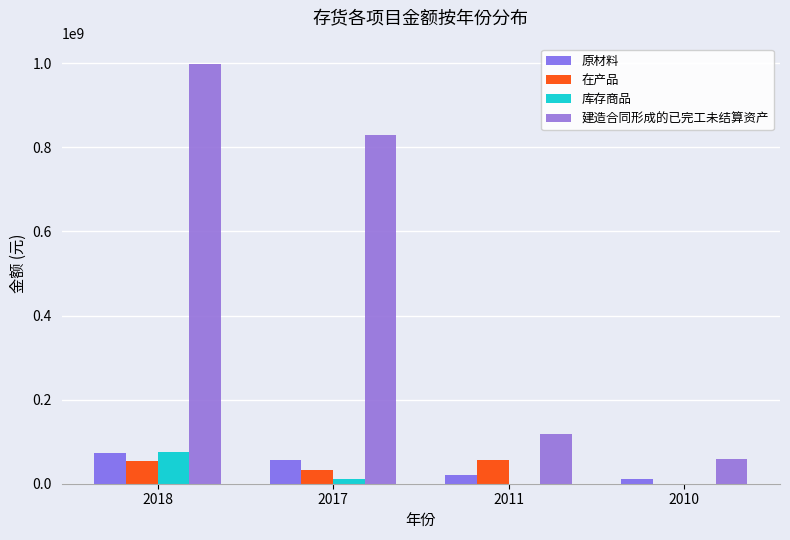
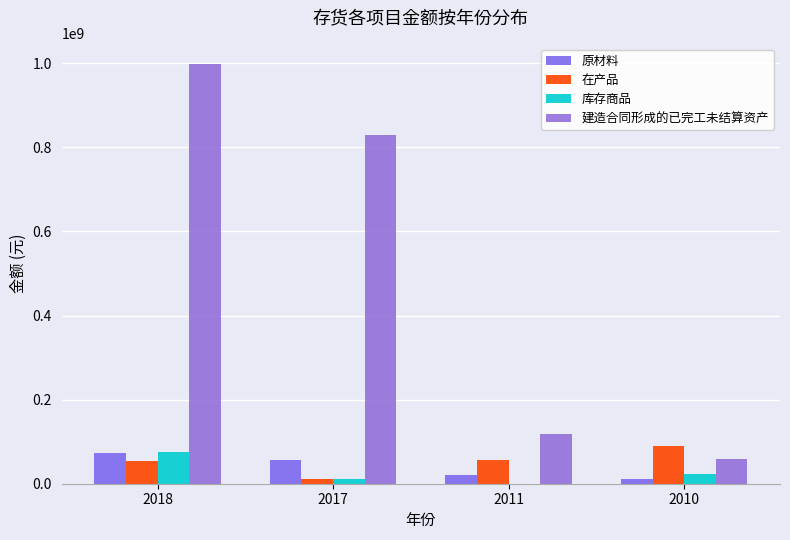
  {
    "在产品": {
      "2018": 50000000,
-     "2017": 30000000,
+     "2017": 10000000,
      "2011": 60000000,
-     "2010": 0
+     "2010": 90000000
    },
    "库存商品": {
      "2018": 80000000,
      "2017": 10000000,
      "2011": 0,
-     "2010": 0
+     "2010": 20000000
    }
  }
